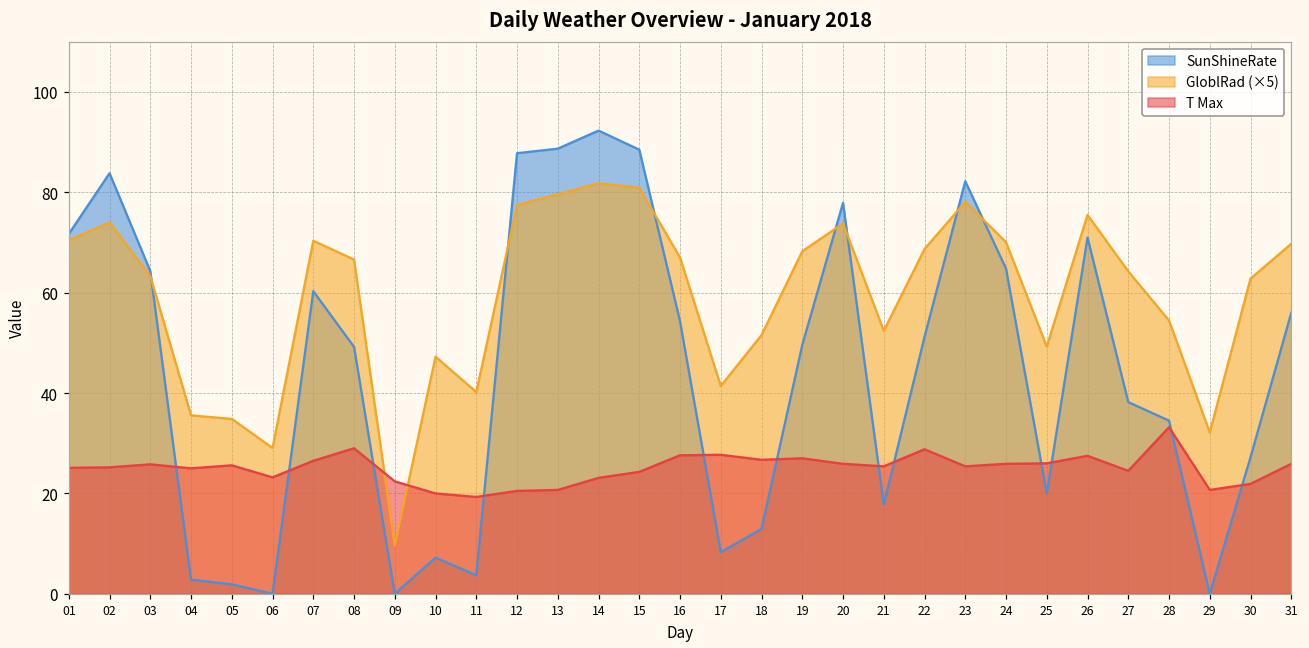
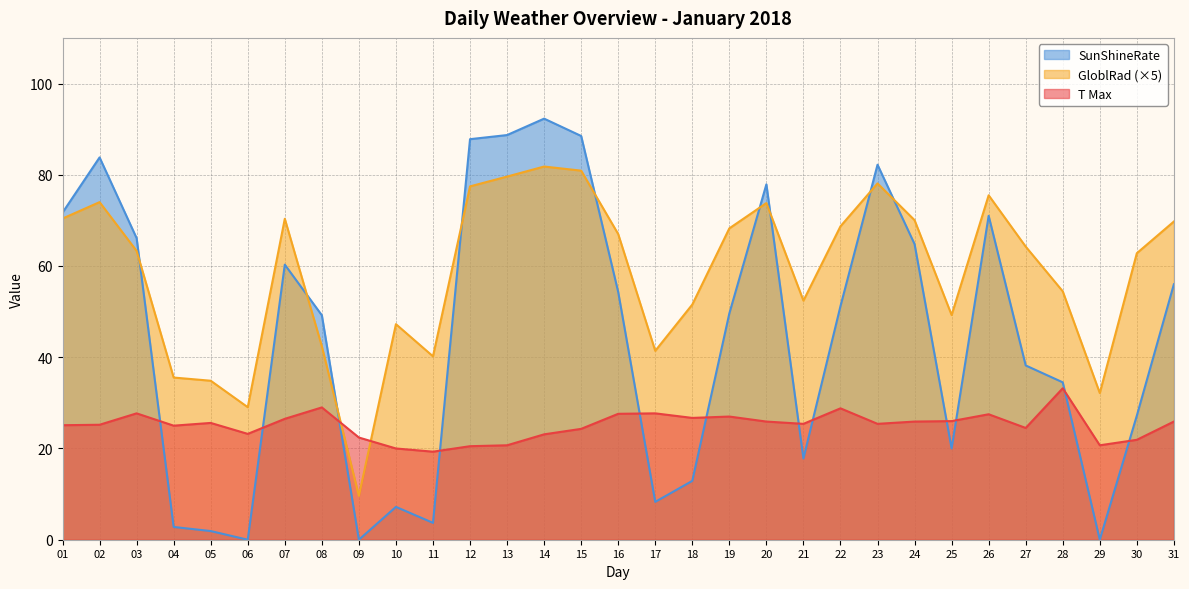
  {
    "SunShineRate": {
      "01": 72,
      "02": 84,
-     "03": 64,
+     "03": 66,
      "04": 3,
      "05": 2,
      "06": 0,
      "07": 60,
      "08": 49,
      "09": 0,
      "10": 7,
      "11": 4,
      "12": 88,
      "13": 89,
      "14": 92,
      "15": 89,
      "16": 54,
      "17": 8,
      "18": 13,
      "19": 50,
      "20": 78,
      "21": 18,
      "22": 51,
      "23": 82,
      "24": 65,
      "25": 20,
      "26": 71,
      "27": 38,
      "28": 35,
      "29": 0,
      "30": 27,
      "31": 56
    },
    "GloblRad (×5)": {
      "01": 70,
      "02": 74,
      "03": 63,
      "04": 36,
      "05": 35,
      "06": 29,
      "07": 70,
-     "08": 67,
+     "08": 42,
      "09": 10,
      "10": 47,
      "11": 40,
      "12": 77,
      "13": 80,
      "14": 82,
      "15": 81,
      "16": 67,
      "17": 41,
      "18": 52,
      "19": 68,
      "20": 74,
      "21": 52,
      "22": 69,
      "23": 78,
      "24": 70,
      "25": 49,
      "26": 76,
      "27": 64,
      "28": 54,
      "29": 32,
      "30": 63,
      "31": 70
    },
    "T Max": {
      "01": 25,
      "02": 25,
-     "03": 26,
+     "03": 28,
      "04": 25,
      "05": 26,
      "06": 23,
      "07": 27,
      "08": 29,
      "09": 22,
      "10": 20,
      "11": 19,
      "12": 21,
      "13": 21,
      "14": 23,
      "15": 24,
      "16": 28,
      "17": 28,
      "18": 27,
      "19": 27,
      "20": 26,
      "21": 25,
      "22": 29,
      "23": 25,
      "24": 26,
      "25": 26,
      "26": 28,
      "27": 25,
      "28": 33,
      "29": 21,
      "30": 22,
      "31": 26
    }
  }
